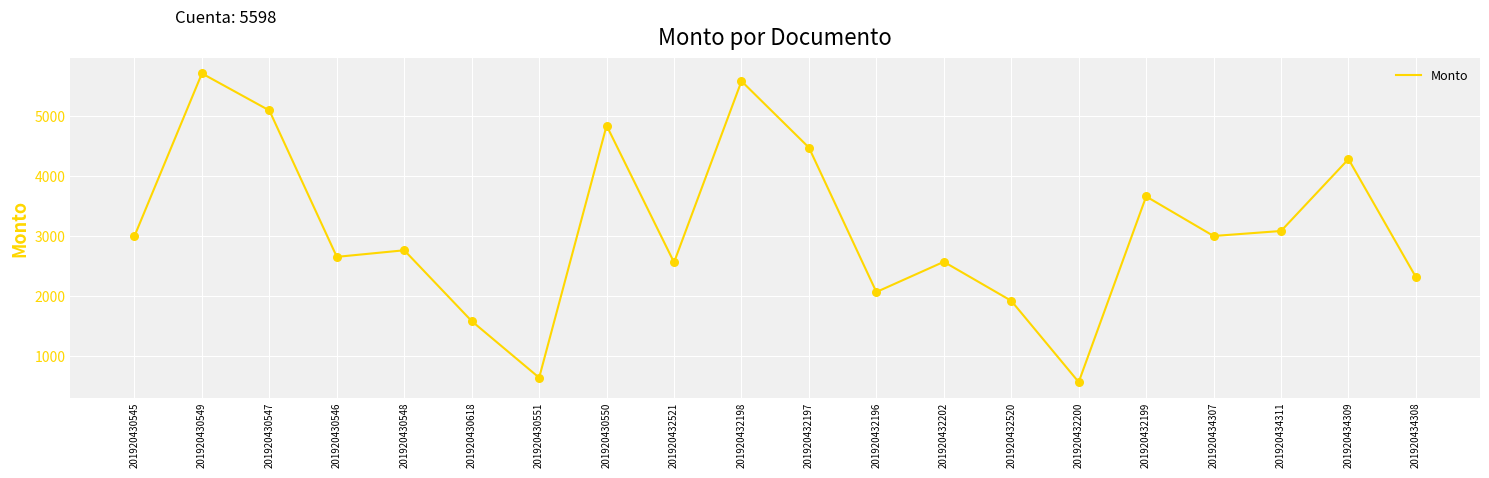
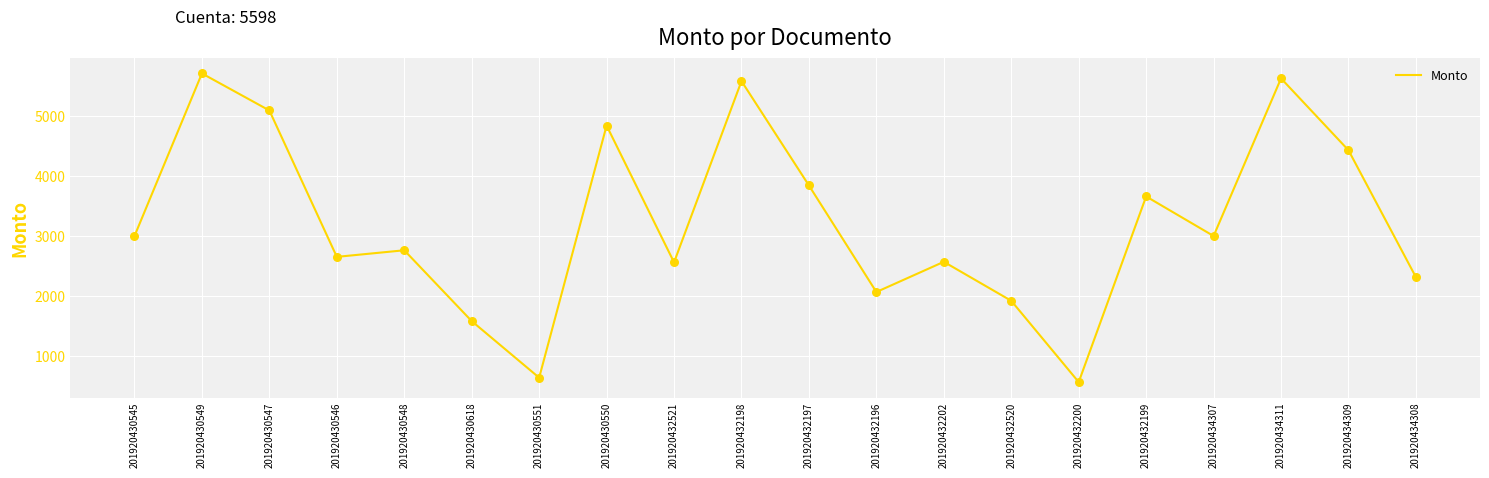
  {
    "201920430545": 3000,
    "201920430549": 5700,
    "201920430547": 5100,
    "201920430546": 2700,
    "201920430548": 2800,
    "201920430618": 1600,
    "201920430551": 600,
    "201920430550": 4800,
    "201920432521": 2600,
    "201920432198": 5600,
-   "201920432197": 4500,
+   "201920432197": 3800,
    "201920432196": 2100,
    "201920432202": 2600,
    "201920432520": 1900,
    "201920432200": 600,
    "201920432199": 3700,
    "201920434307": 3000,
-   "201920434311": 3100,
-   "201920434309": 4300,
+   "201920434311": 5600,
+   "201920434309": 4400,
    "201920434308": 2300
  }
